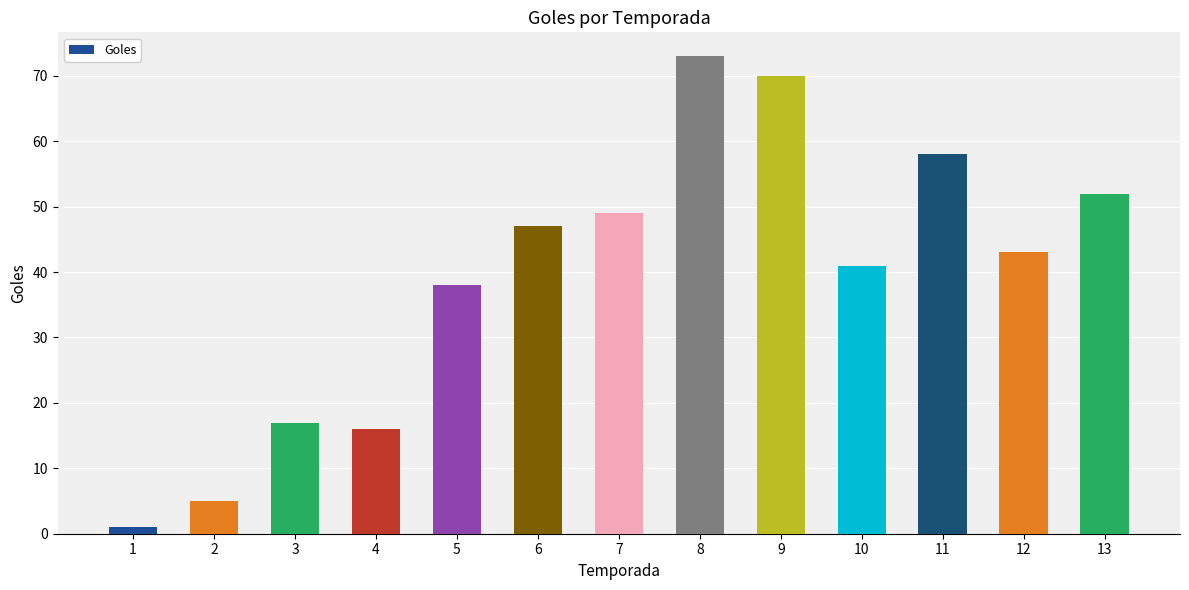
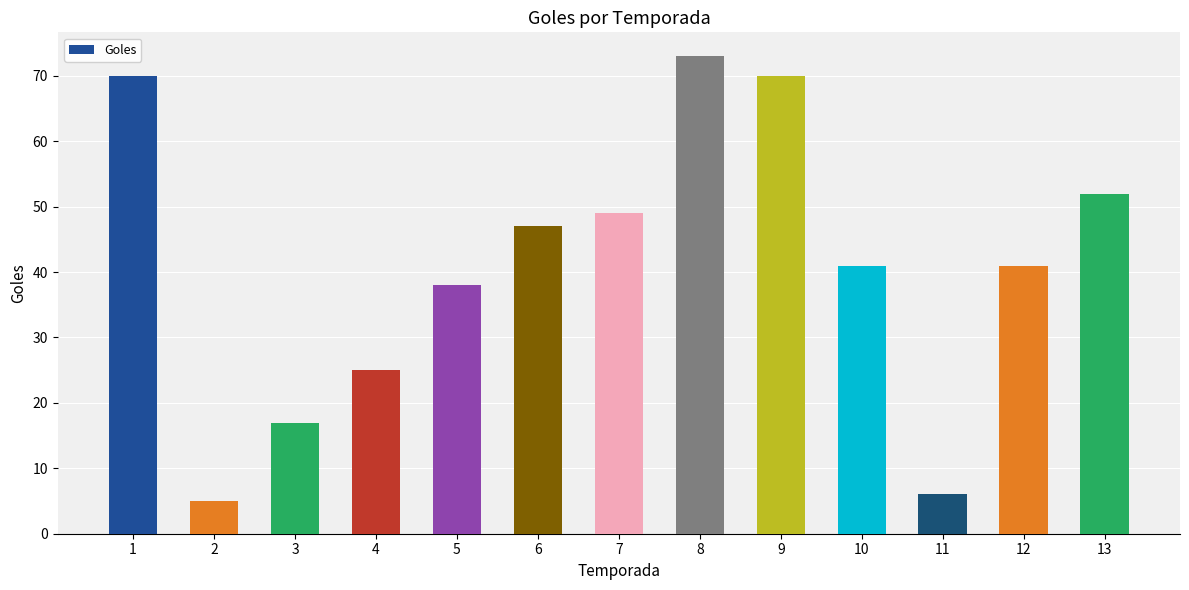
  {
-   "1": 1,
+   "1": 70,
    "2": 5,
    "3": 17,
-   "4": 16,
+   "4": 25,
    "5": 38,
    "6": 47,
    "7": 49,
    "8": 73,
    "9": 70,
    "10": 41,
-   "11": 58,
-   "12": 43,
+   "11": 6,
+   "12": 41,
    "13": 52
  }
